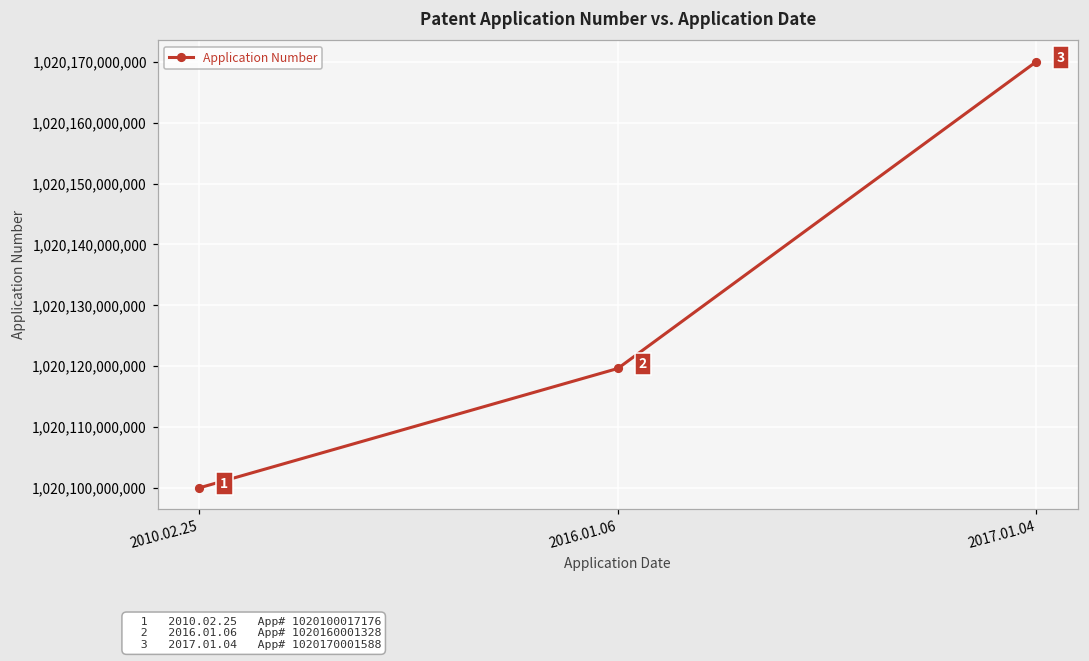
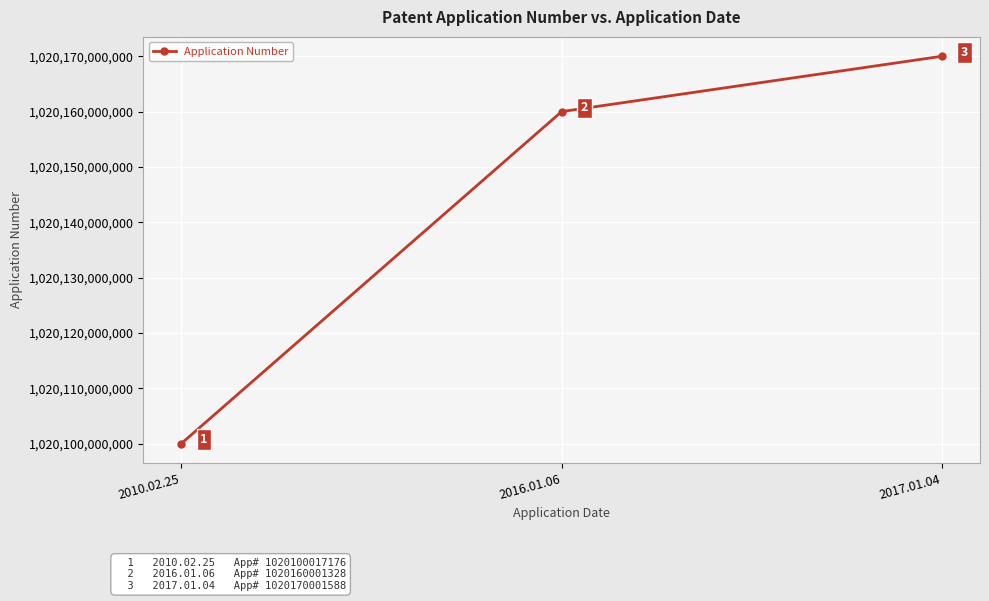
  {
-   "2016.01.06": "1,020,120,000,000"
+   "2016.01.06": "1,020,160,000,000"
  }
